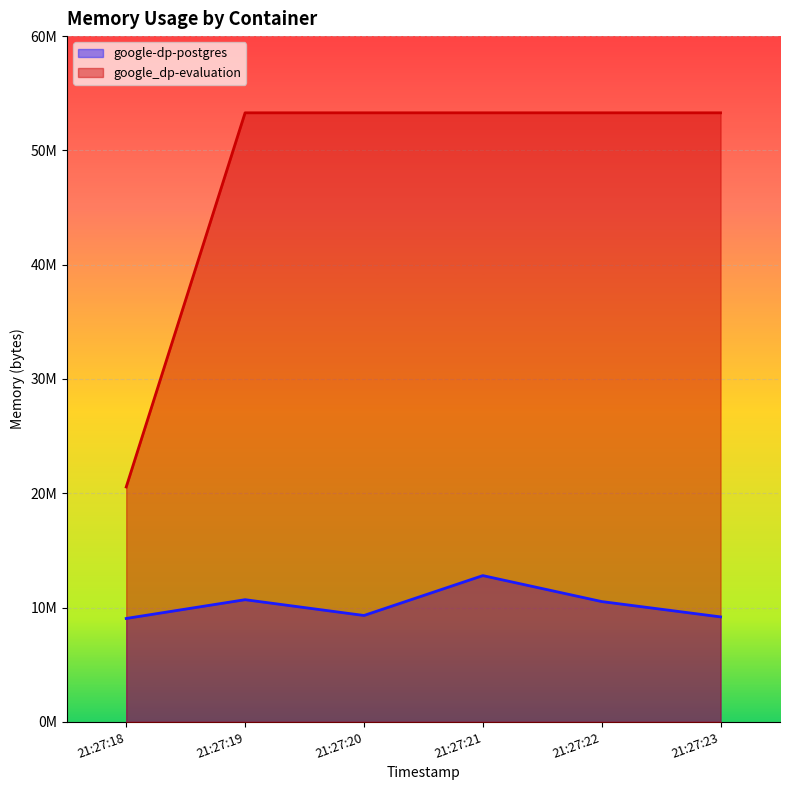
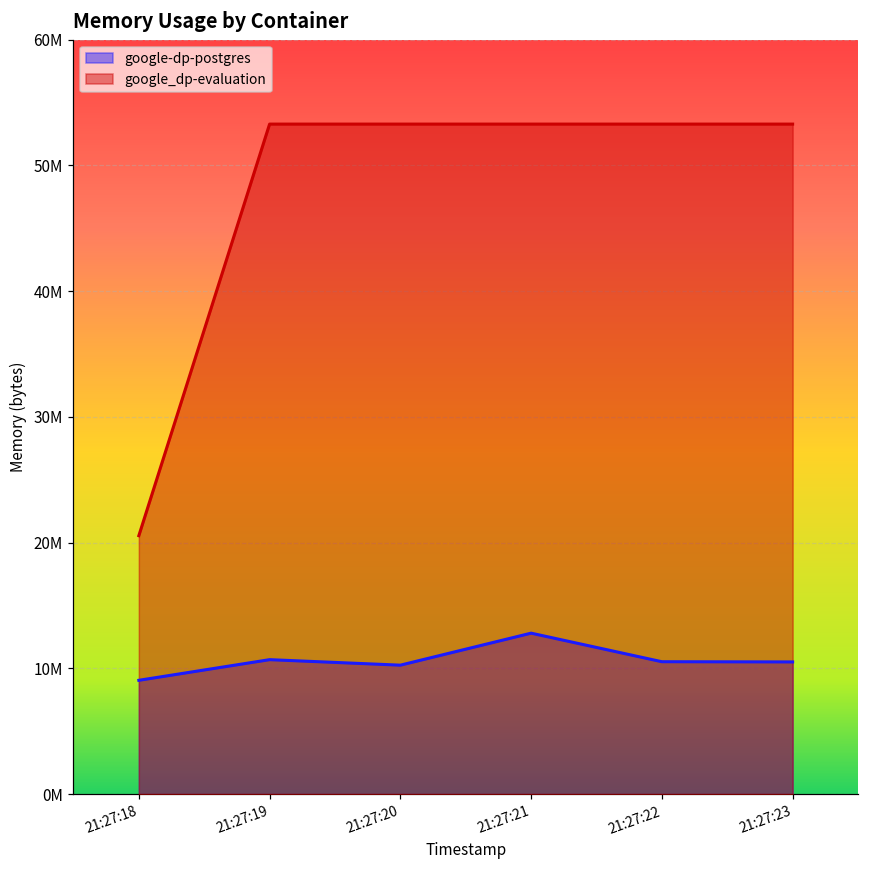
  {
    "google-dp-postgres": {
      "21:27:18": 9000000,
      "21:27:19": 10700000,
-     "21:27:20": 9300000,
+     "21:27:20": 10300000,
      "21:27:21": 12800000,
      "21:27:22": 10500000,
-     "21:27:23": 9200000
+     "21:27:23": 10500000
    },
    "google_dp-evaluation": {
      "21:27:18": 20600000,
      "21:27:19": 53300000,
      "21:27:20": 53300000,
      "21:27:21": 53300000,
      "21:27:22": 53300000,
      "21:27:23": 53300000
    }
  }
